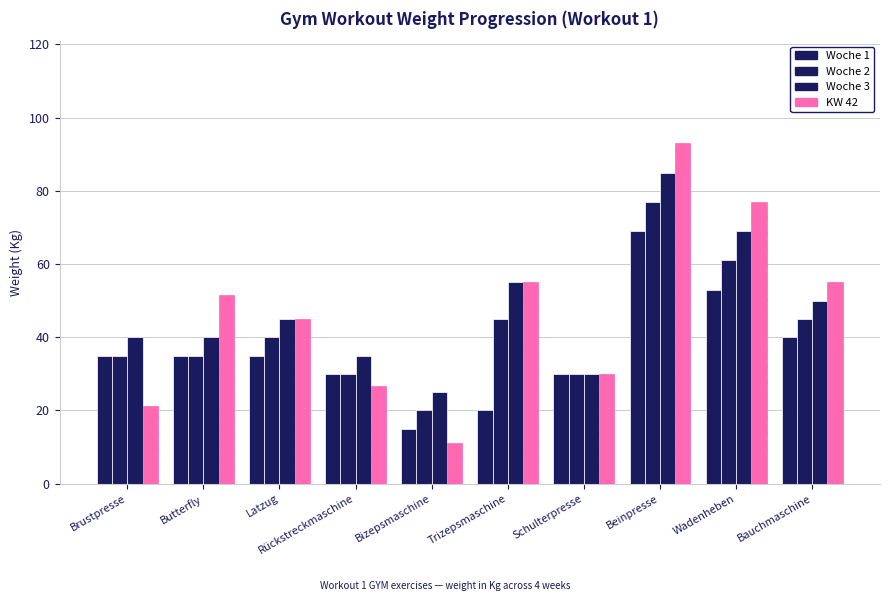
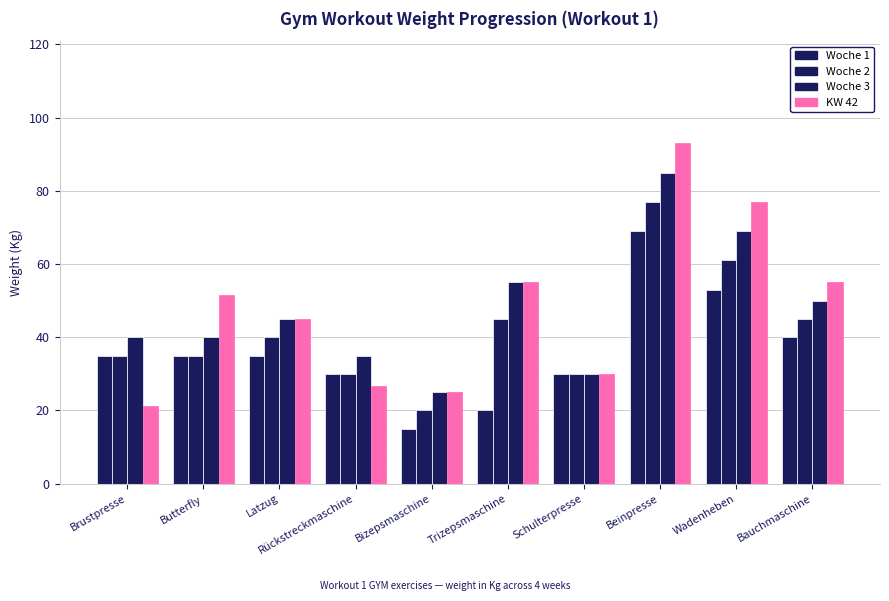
  {
    "KW 42": {
      "Brustpresse": 21,
      "Butterfly": 52,
      "Latzug": 45,
      "Rückstreckmaschine": 27,
-     "Bizepsmaschine": 11,
+     "Bizepsmaschine": 25,
      "Trizepsmaschine": 55,
      "Schulterpresse": 30,
      "Beinpresse": 93,
      "Wadenheben": 77,
      "Bauchmaschine": 55
    }
  }
